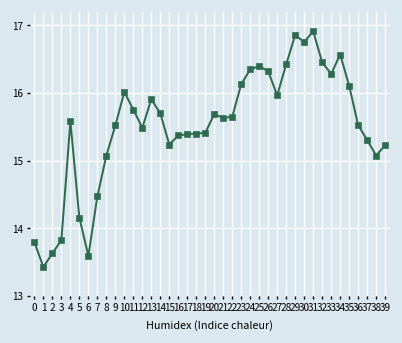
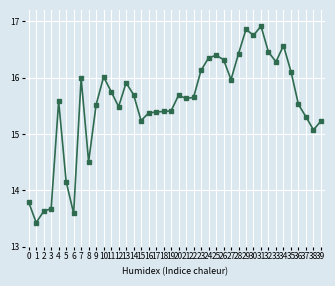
  {
    "0": 13.8,
    "1": 13.4,
    "2": 13.6,
-   "3": 13.8,
+   "3": 13.7,
    "4": 15.6,
    "5": 14.2,
    "6": 13.6,
-   "7": 14.5,
-   "8": 15.1,
+   "7": 16.0,
+   "8": 14.5,
    "9": 15.5
  }
